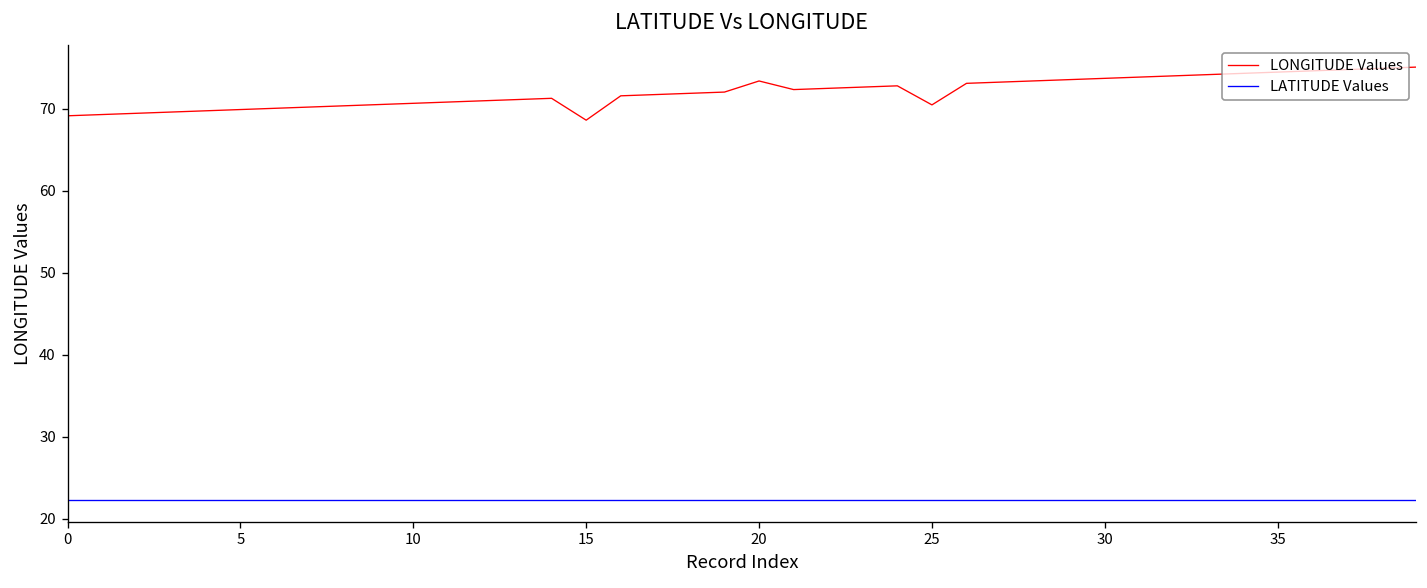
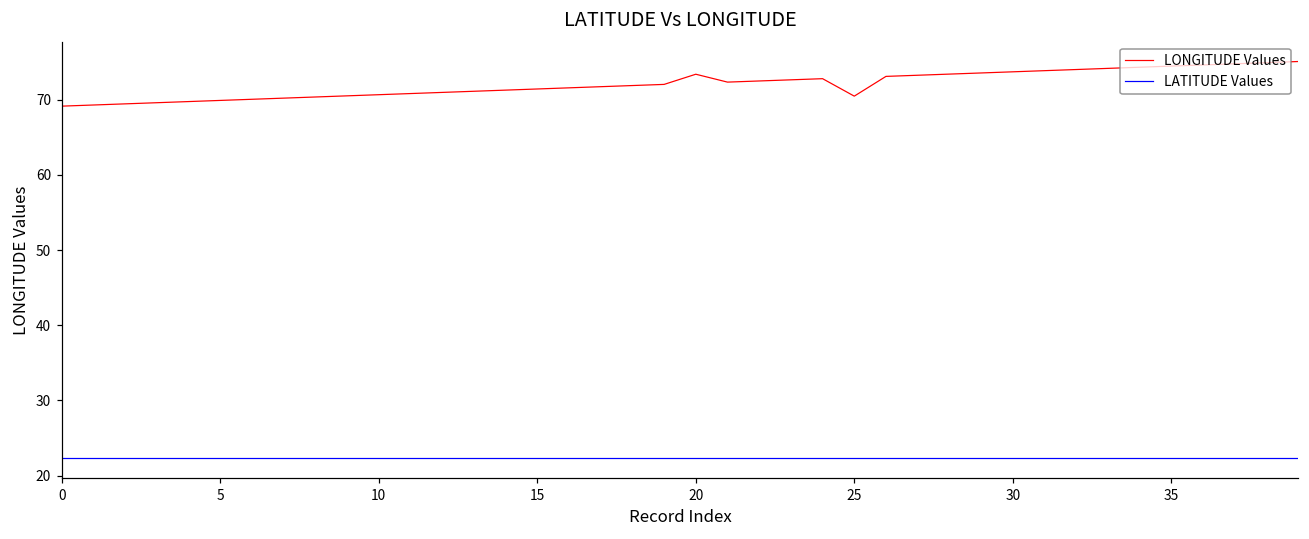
  {
    "LONGITUDE Values": {
      "0": 69,
      "5": 70,
      "10": 71,
-     "15": 69,
+     "15": 71,
      "20": 73,
      "25": 70,
      "30": 74
    },
    "LATITUDE Values": {
      "0": 22,
      "5": 22,
      "10": 22,
      "15": 22,
      "20": 22,
      "25": 22,
      "30": 22,
      "35": 22
    }
  }
